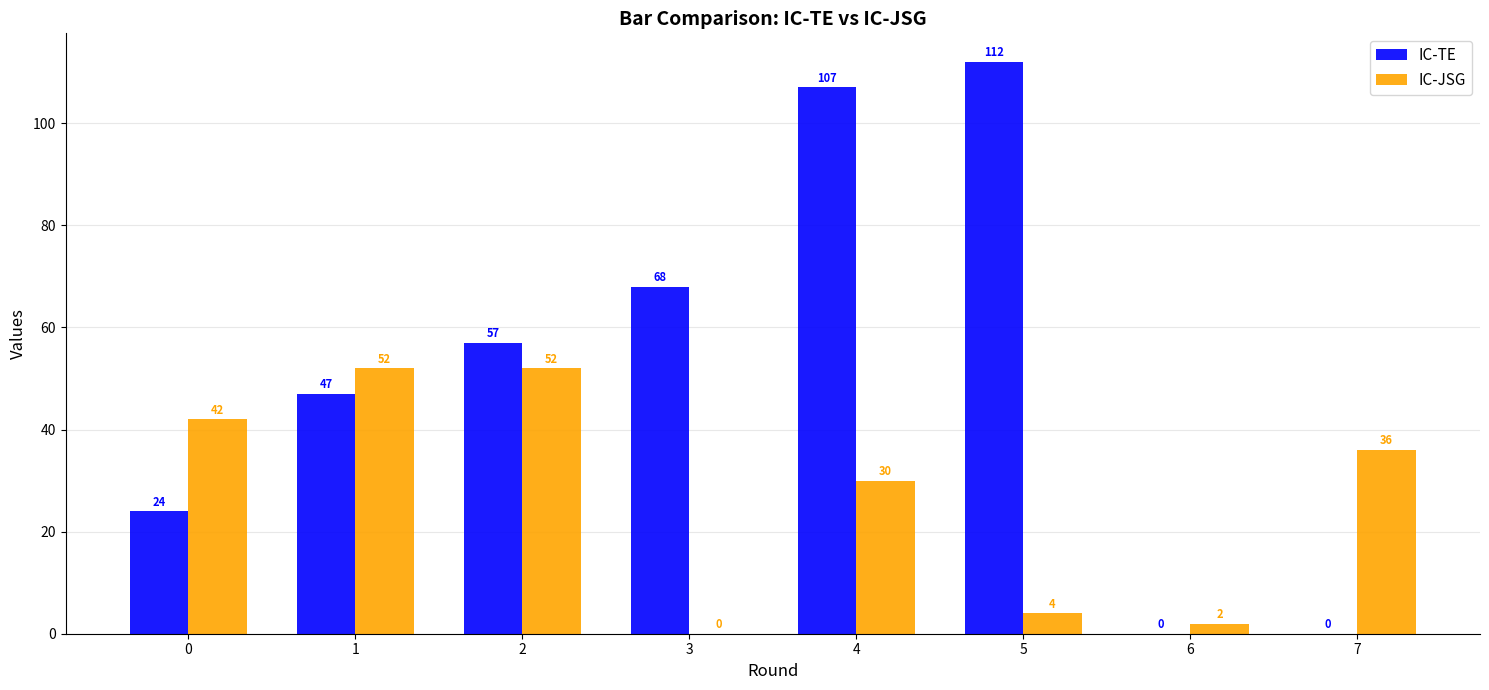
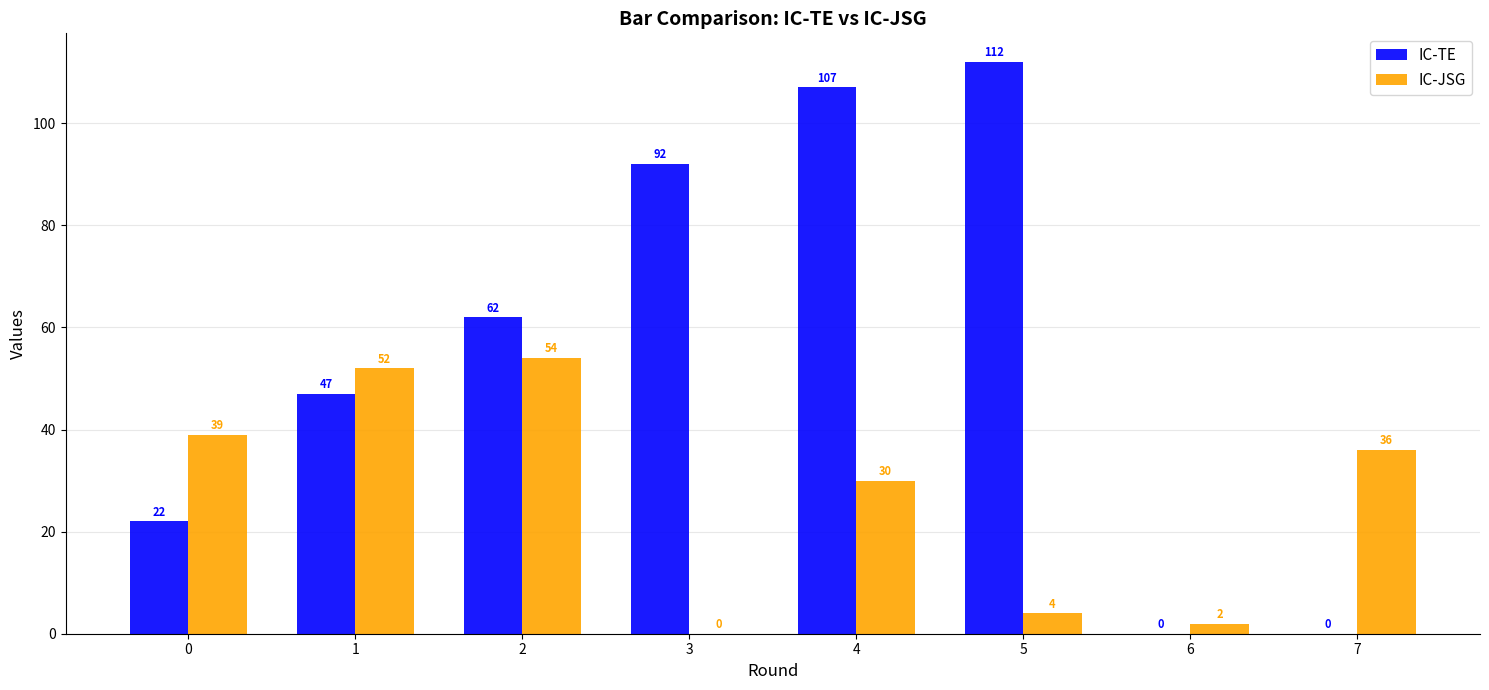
  {
    "IC-TE": {
-     "0": 24,
+     "0": 22,
      "1": 47,
-     "2": 57,
-     "3": 68,
+     "2": 62,
+     "3": 92,
      "4": 107,
      "5": 112,
      "6": 0,
      "7": 0
    },
    "IC-JSG": {
-     "0": 42,
+     "0": 39,
      "1": 52,
-     "2": 52,
+     "2": 54,
      "3": 0,
      "4": 30,
      "5": 4,
      "6": 2,
      "7": 36
    }
  }
